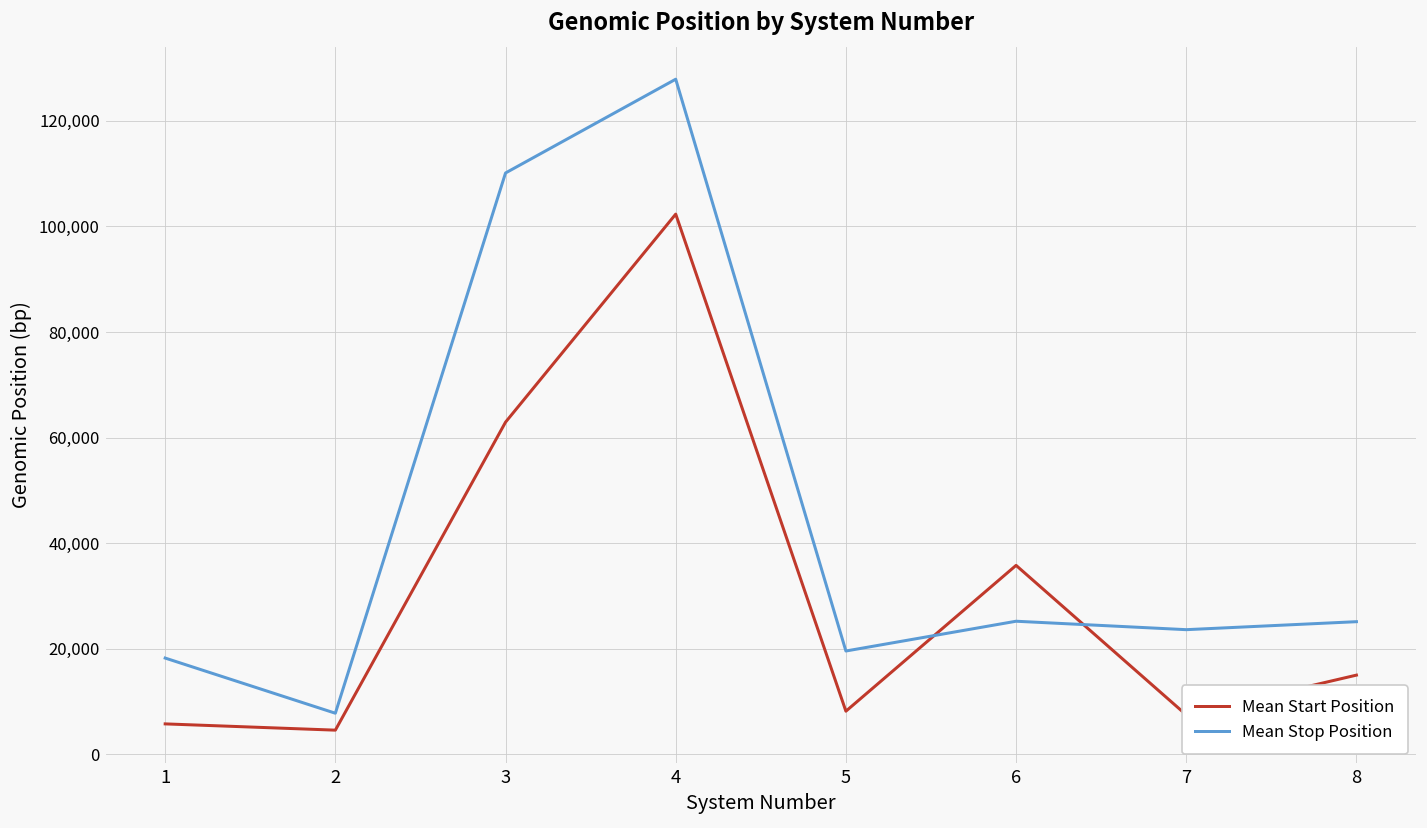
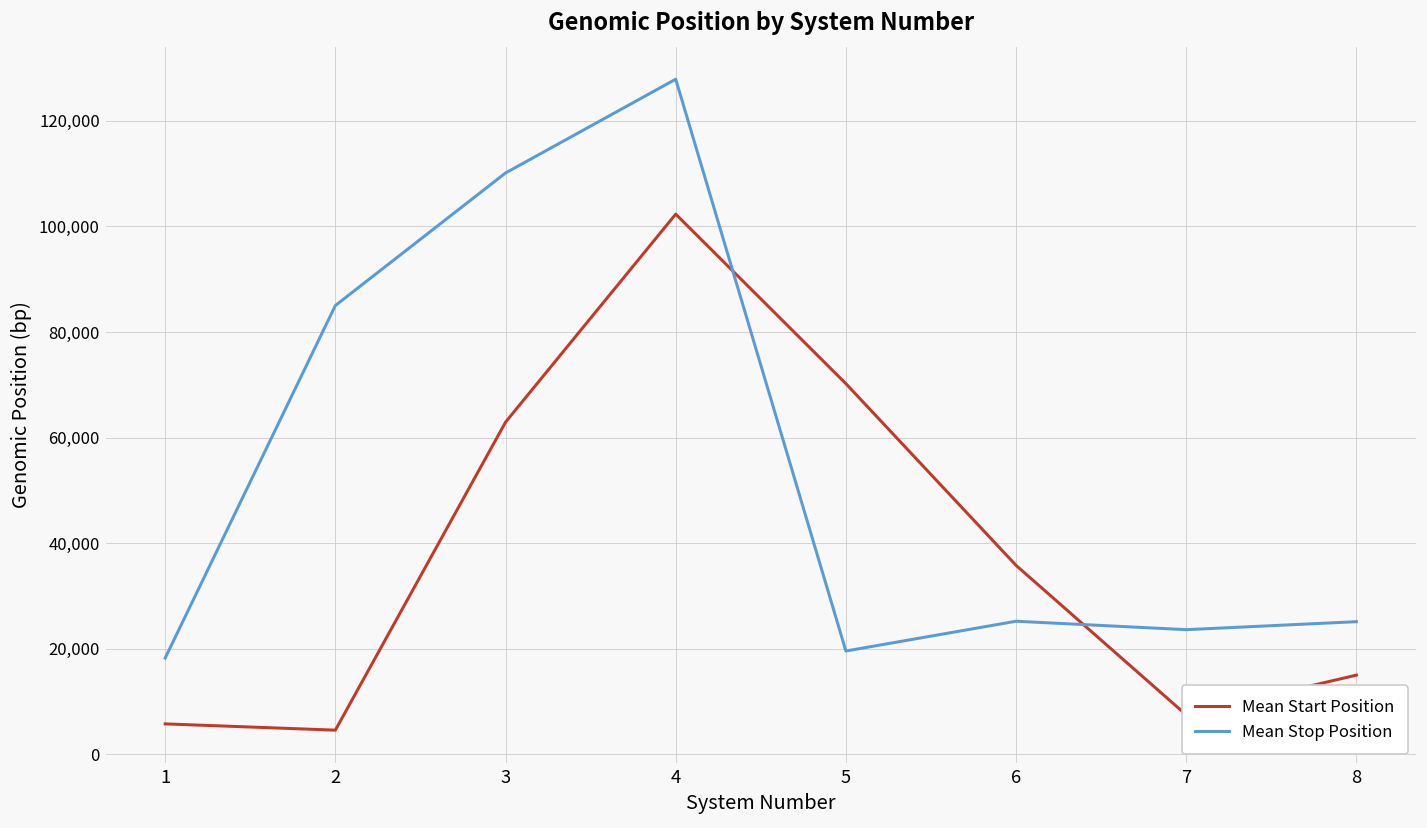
  {
    "Mean Start Position": {
      "1": "6,000",
      "2": "5,000",
      "3": "63,000",
      "4": "102,000",
-     "5": "8,000",
+     "5": "70,000",
      "6": "36,000",
      "8": "15,000"
    },
    "Mean Stop Position": {
      "1": "18,000",
-     "2": "8,000",
+     "2": "85,000",
      "3": "110,000",
      "4": "128,000",
      "5": "20,000",
      "6": "25,000",
      "7": "24,000",
      "8": "25,000"
    }
  }
